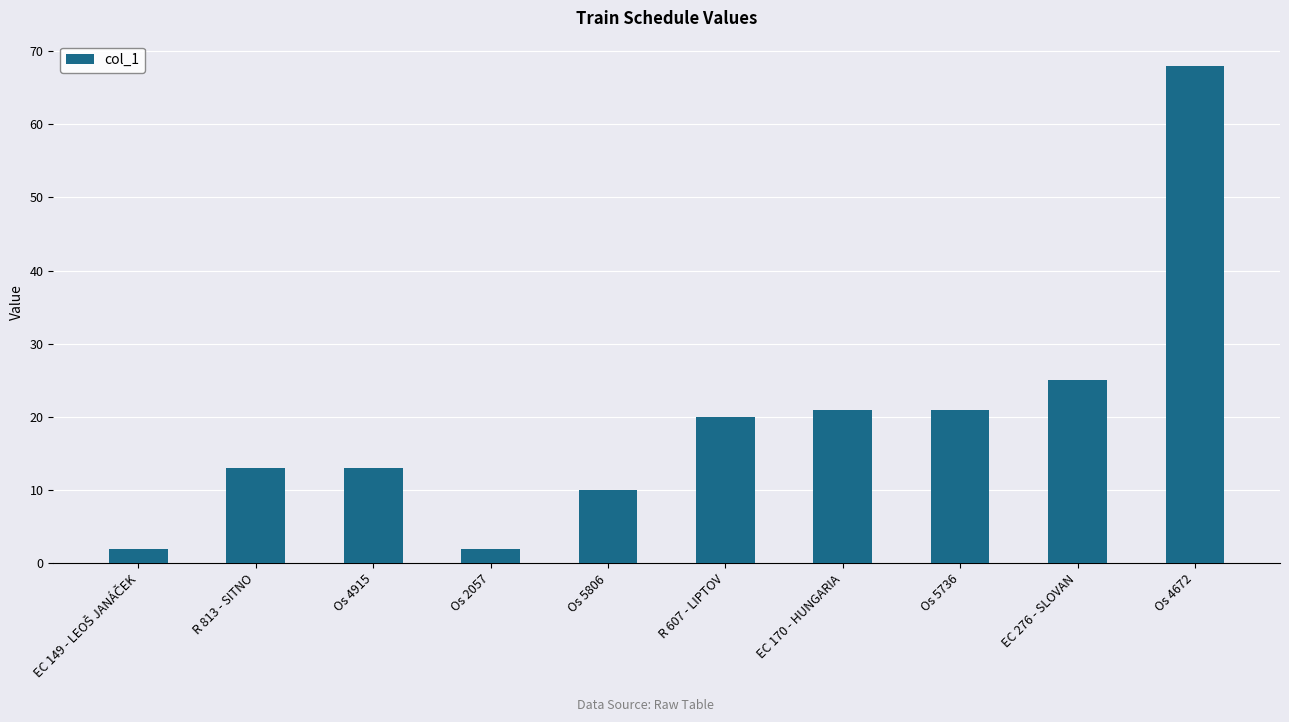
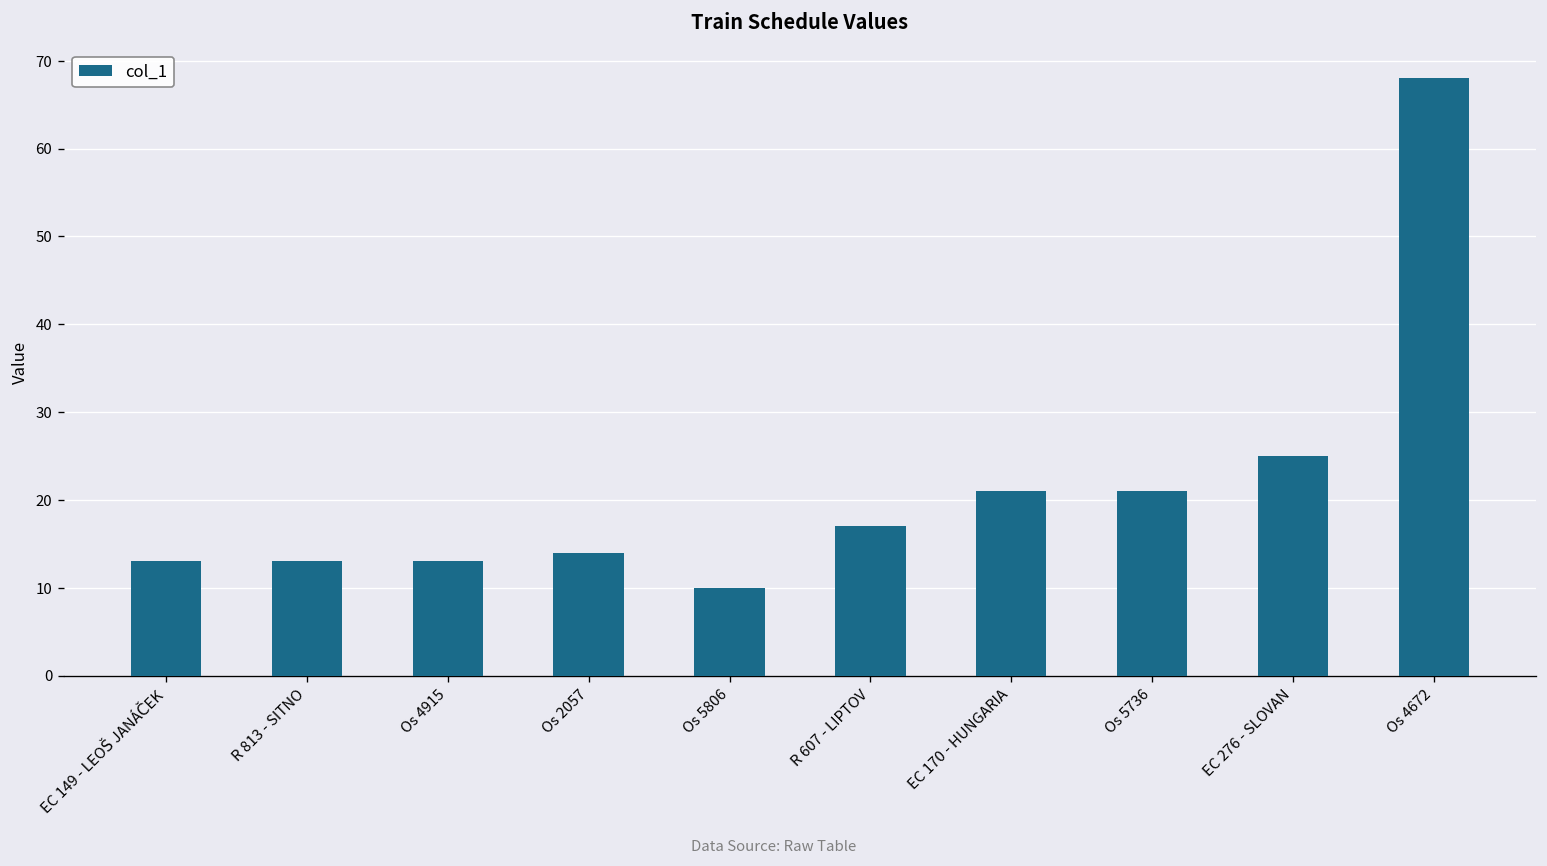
  {
-   "EC 149 - LEOŠ JANÁČEK": 2,
+   "EC 149 - LEOŠ JANÁČEK": 13,
    "R 813 - SITNO": 13,
    "Os 4915": 13,
-   "Os 2057": 2,
+   "Os 2057": 14,
    "Os 5806": 10,
-   "R 607 - LIPTOV": 20,
+   "R 607 - LIPTOV": 17,
    "EC 170 - HUNGARIA": 21,
    "Os 5736": 21,
    "EC 276 - SLOVAN": 25,
    "Os 4672": 68
  }
